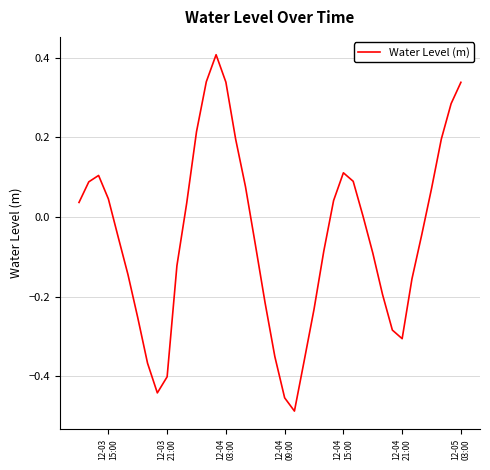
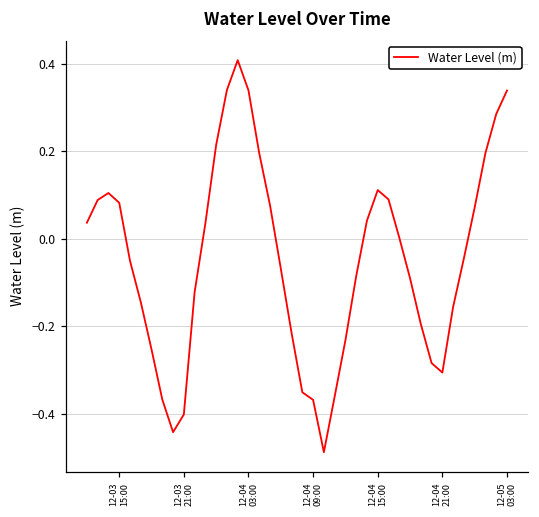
  {
-   "12-03 15:00": 0.05,
+   "12-03 15:00": 0.08,
    "12-03 21:00": -0.40,
    "12-04 03:00": 0.34,
-   "12-04 09:00": -0.45,
+   "12-04 09:00": -0.37,
    "12-04 15:00": 0.11,
    "12-04 21:00": -0.31,
    "12-05 03:00": 0.34
  }
